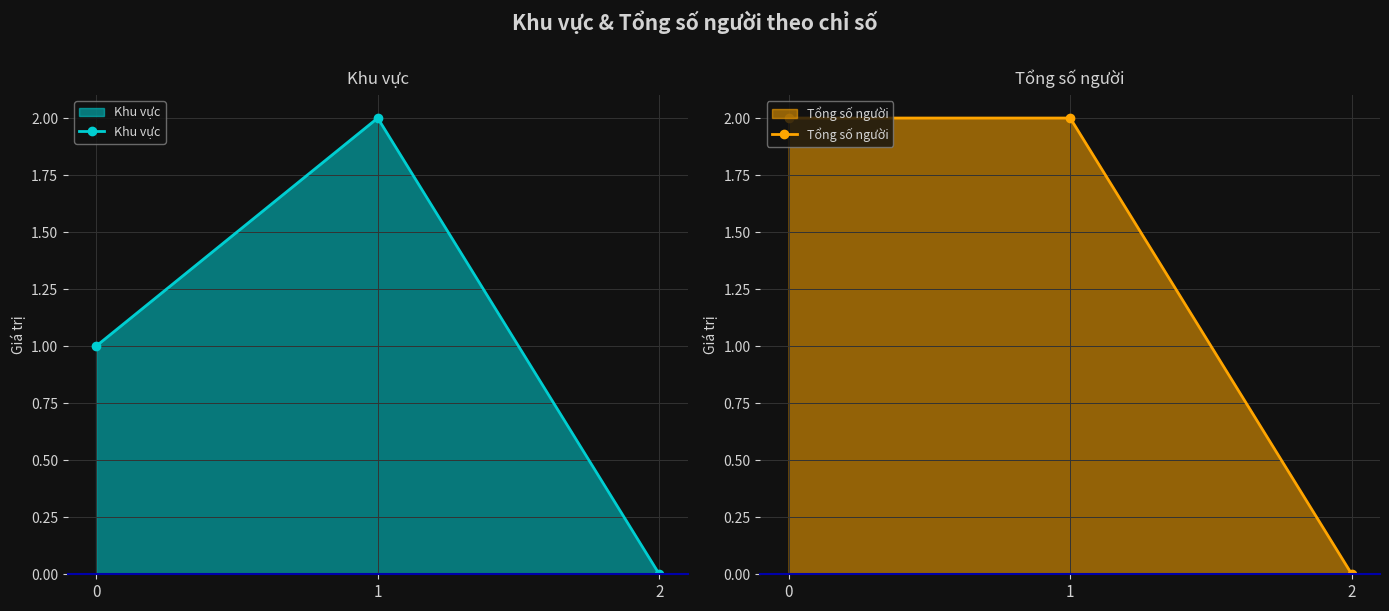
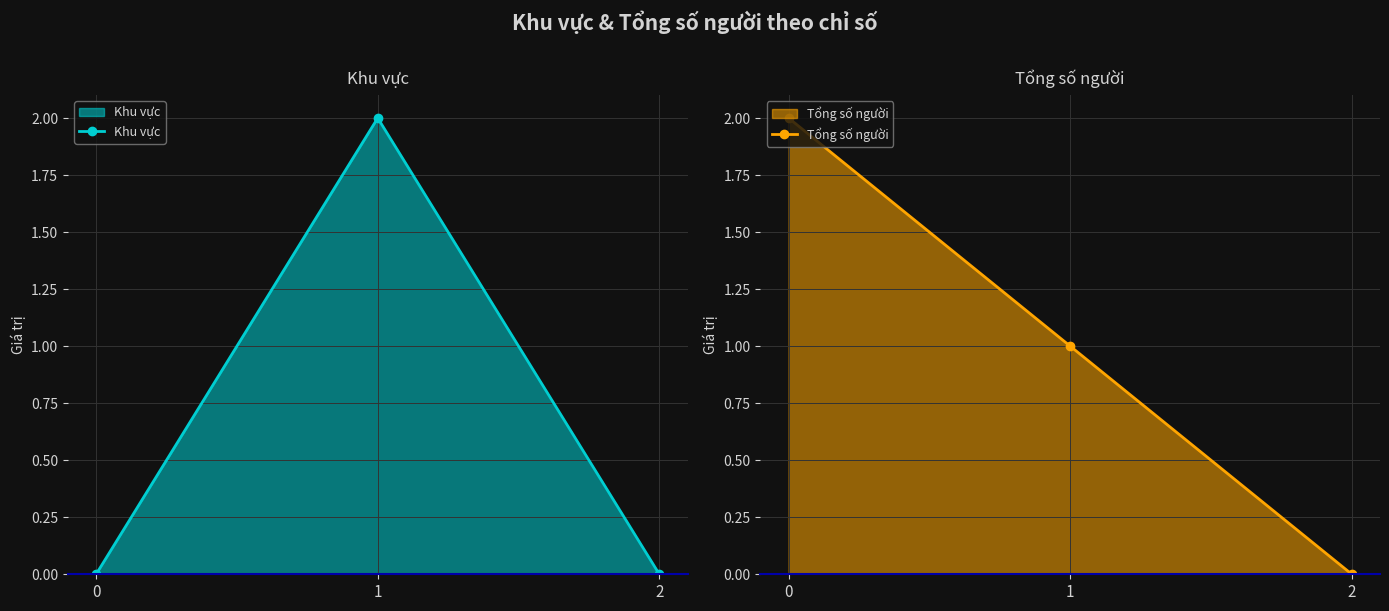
  {
    "Khu vực": {
-     "0": 1,
+     "0": 0,
      "1": 2,
      "2": 0
    },
    "Tổng số người": {
-     "1": 2,
+     "1": 1,
      "2": 0
    }
  }
